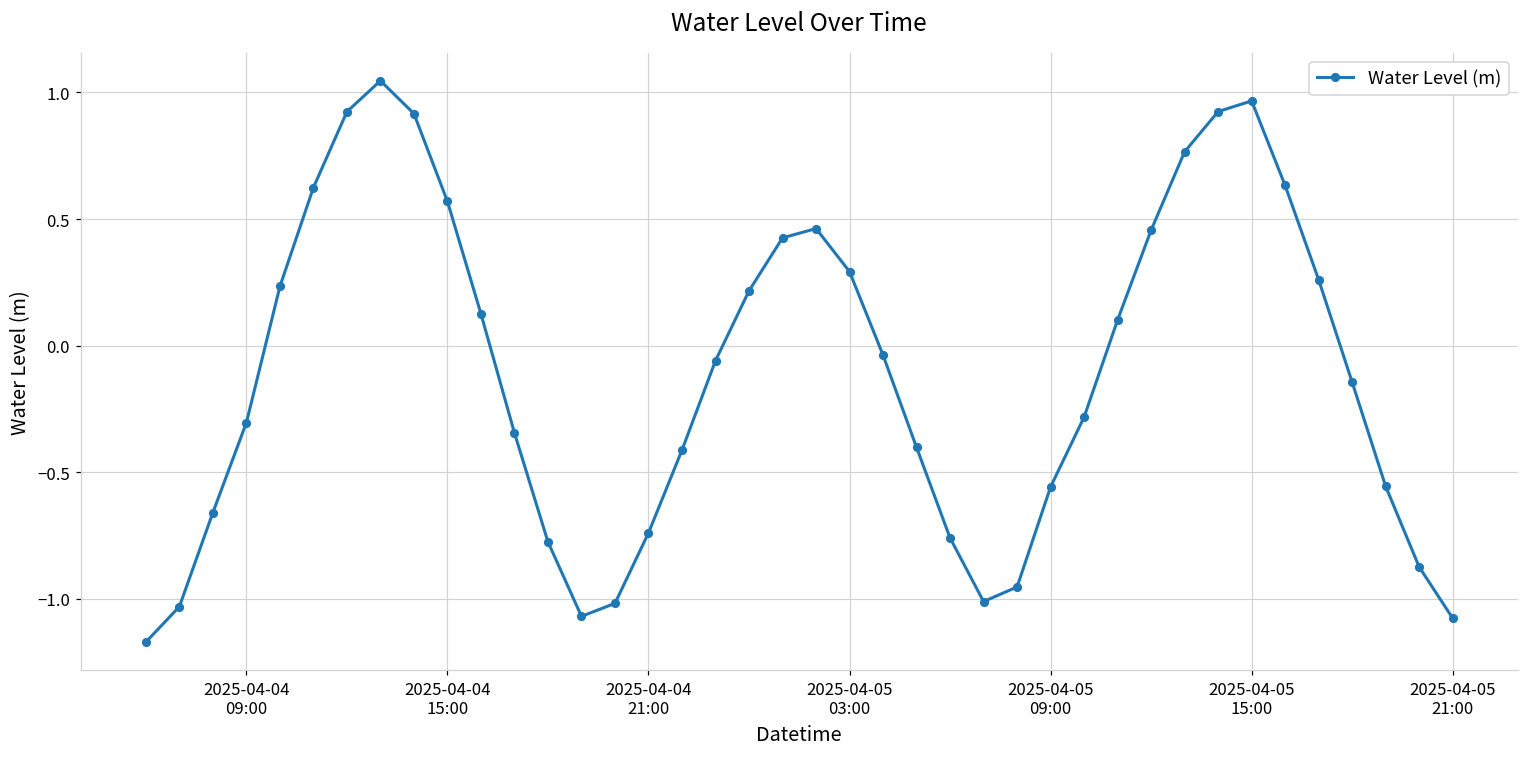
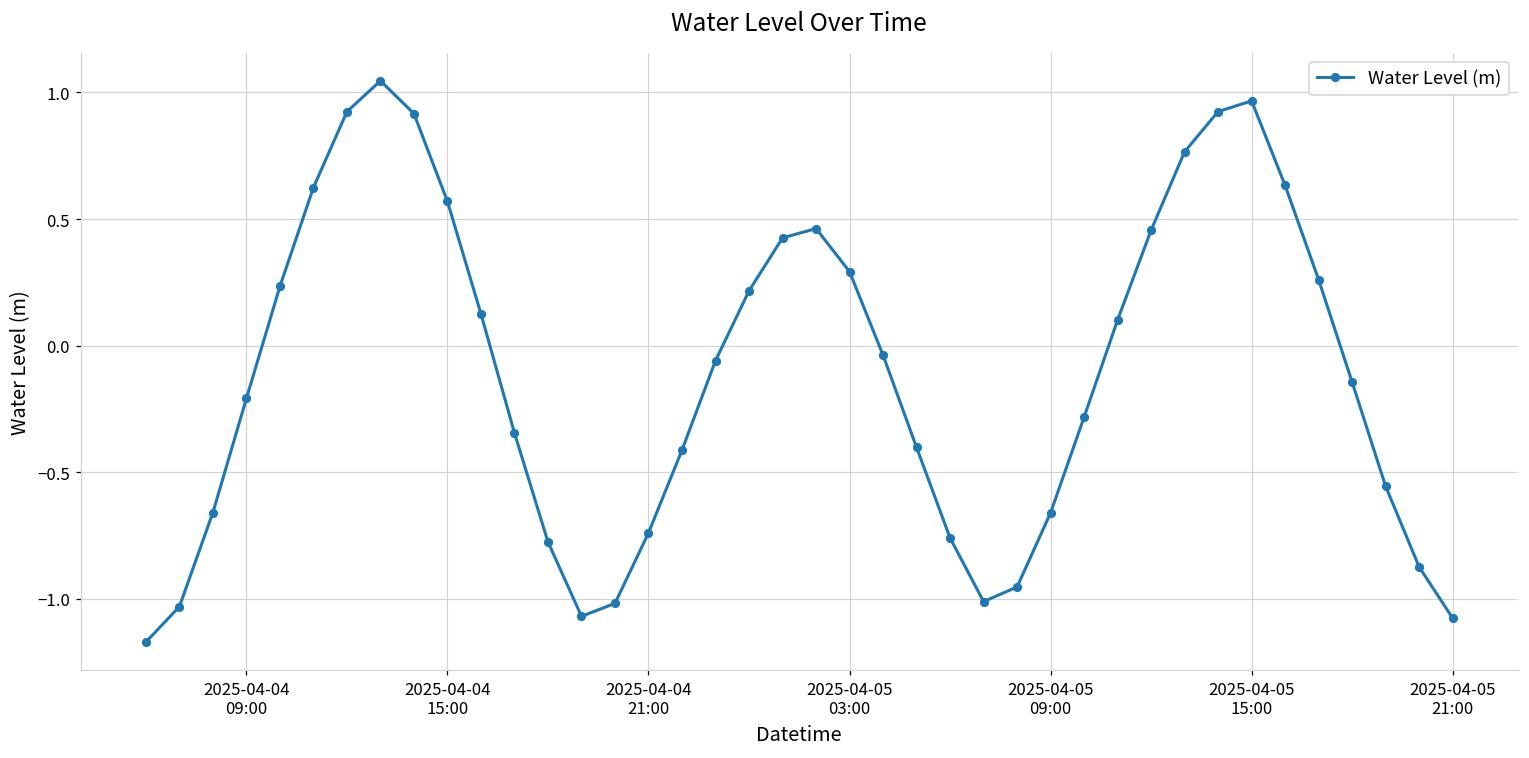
  {
-   "2025-04-04 09:00": -0.30,
+   "2025-04-04 09:00": -0.21,
    "2025-04-04 15:00": 0.57,
    "2025-04-04 21:00": -0.74,
    "2025-04-05 03:00": 0.29,
-   "2025-04-05 09:00": -0.56,
+   "2025-04-05 09:00": -0.66,
    "2025-04-05 15:00": 0.97,
    "2025-04-05 21:00": -1.08
  }
